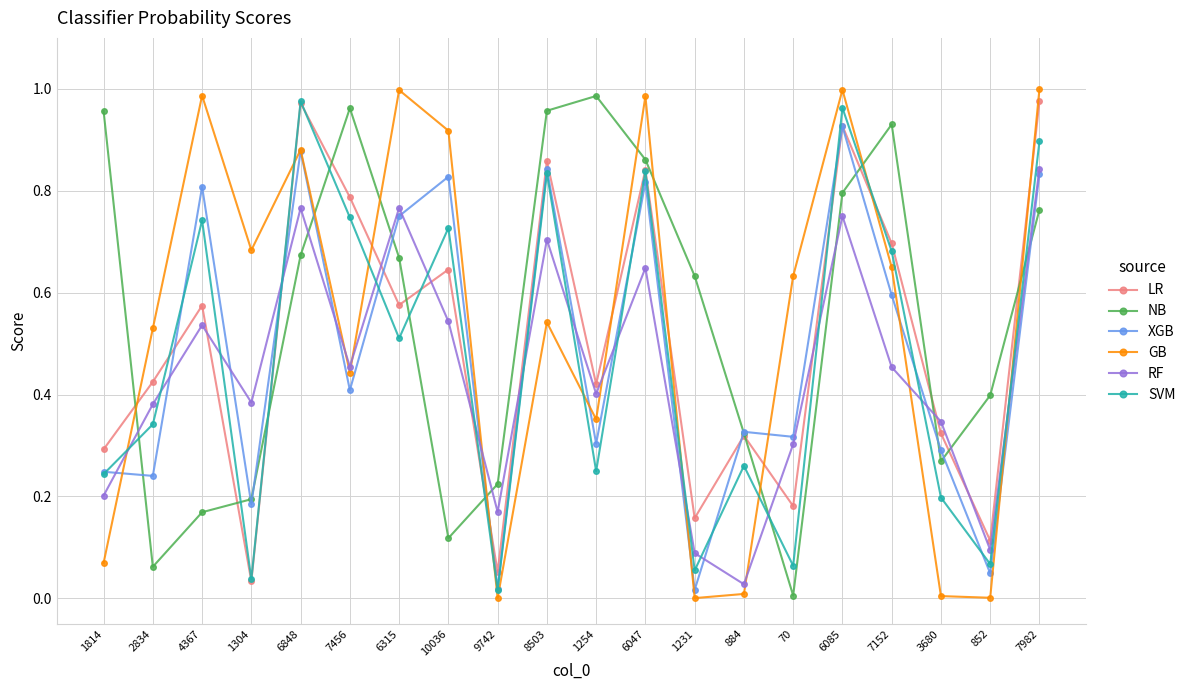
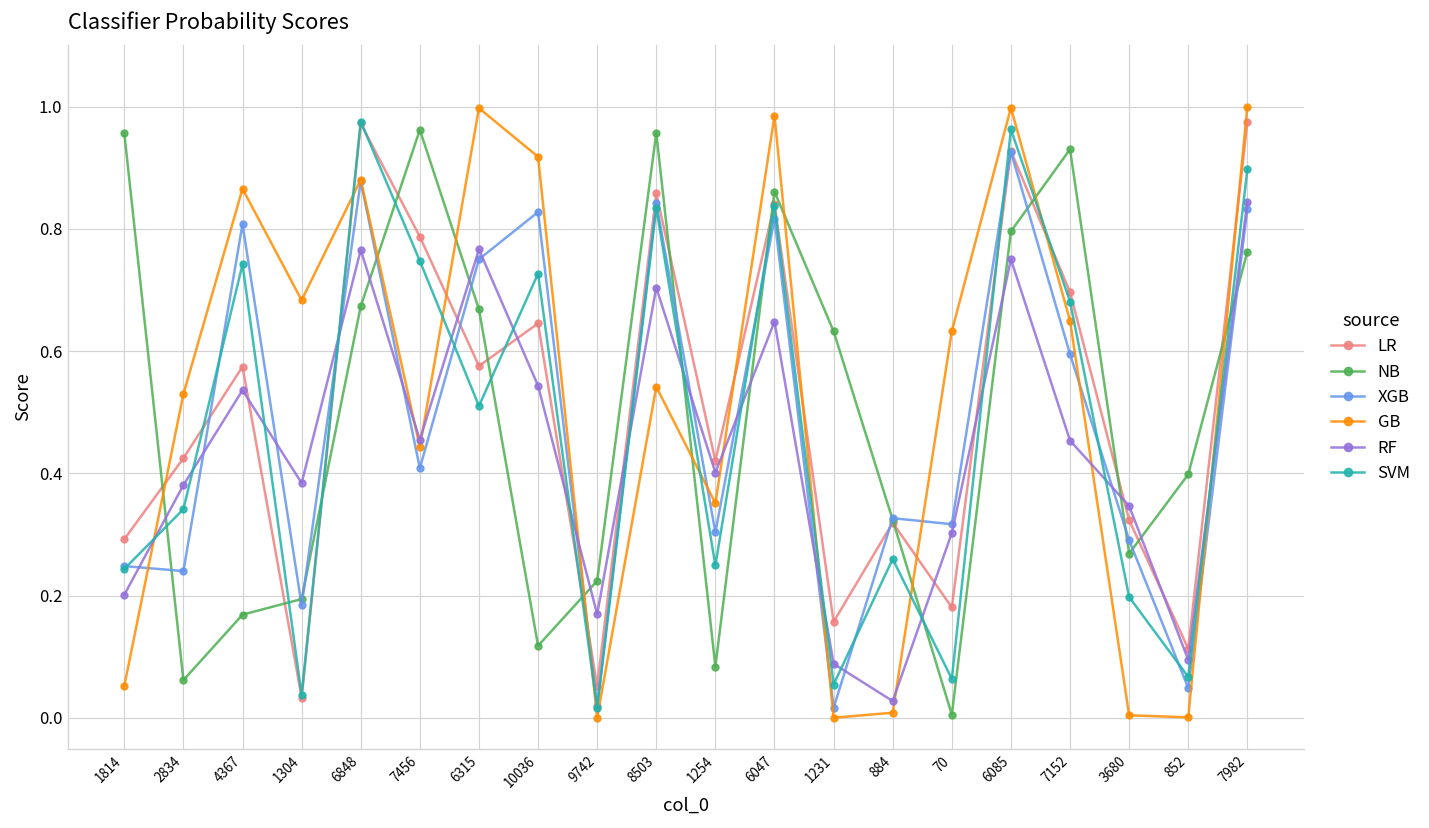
  {
    "LR": {
      "1814": 0.29,
      "2834": 0.42,
      "4367": 0.57,
      "7456": 0.79,
      "6315": 0.58,
      "10036": 0.65,
      "9742": 0.05,
      "8503": 0.86,
      "1254": 0.42,
      "1231": 0.16,
      "70": 0.18,
      "7152": 0.70,
      "3680": 0.32,
      "852": 0.11,
      "7982": 0.98
    },
    "NB": {
      "1814": 0.96,
      "2834": 0.06,
      "4367": 0.17,
      "1304": 0.19,
      "6848": 0.67,
      "7456": 0.96,
      "6315": 0.67,
      "10036": 0.12,
      "9742": 0.22,
      "8503": 0.96,
-     "1254": 0.99,
+     "1254": 0.08,
      "6047": 0.86,
      "1231": 0.63,
      "70": 0.01,
      "6085": 0.80,
      "7152": 0.93,
      "3680": 0.27,
      "852": 0.40,
      "7982": 0.76
    },
    "XGB": {
      "2834": 0.24,
      "4367": 0.81,
      "1304": 0.18,
      "7456": 0.41,
      "6315": 0.75,
      "10036": 0.83,
      "8503": 0.84,
      "1254": 0.30,
      "6047": 0.82,
      "1231": 0.02,
      "70": 0.32,
      "7152": 0.60,
      "3680": 0.29,
      "852": 0.05,
      "7982": 0.83
    },
    "GB": {
-     "1814": 0.07,
+     "1814": 0.05,
      "2834": 0.53,
-     "4367": 0.99,
+     "4367": 0.87,
      "1304": 0.68,
      "7456": 0.44,
      "6315": 1.00,
      "10036": 0.92,
      "9742": 0.00,
      "8503": 0.54,
      "1254": 0.35,
      "6047": 0.99,
      "1231": 0.00,
      "884": 0.01,
      "70": 0.63,
      "6085": 1.00,
      "7152": 0.65,
      "3680": 0.00,
      "852": 0.00,
      "7982": 1.00
    },
    "RF": {
      "1814": 0.20,
      "2834": 0.38,
      "4367": 0.54,
      "1304": 0.38,
      "6848": 0.77,
      "7456": 0.45,
      "6315": 0.77,
      "10036": 0.54,
      "9742": 0.17,
      "8503": 0.70,
      "1254": 0.40,
      "6047": 0.65,
      "1231": 0.09,
      "884": 0.03,
      "70": 0.30,
      "6085": 0.75,
      "7152": 0.45,
      "3680": 0.35,
      "852": 0.10,
      "7982": 0.84
    },
    "SVM": {
      "2834": 0.34,
      "4367": 0.74,
      "7456": 0.75,
      "6315": 0.51,
      "10036": 0.73,
      "8503": 0.83,
      "1254": 0.25,
      "1231": 0.05,
      "884": 0.26,
      "70": 0.06,
      "6085": 0.96,
      "7152": 0.68,
      "3680": 0.20,
      "852": 0.07,
      "7982": 0.90
    }
  }
